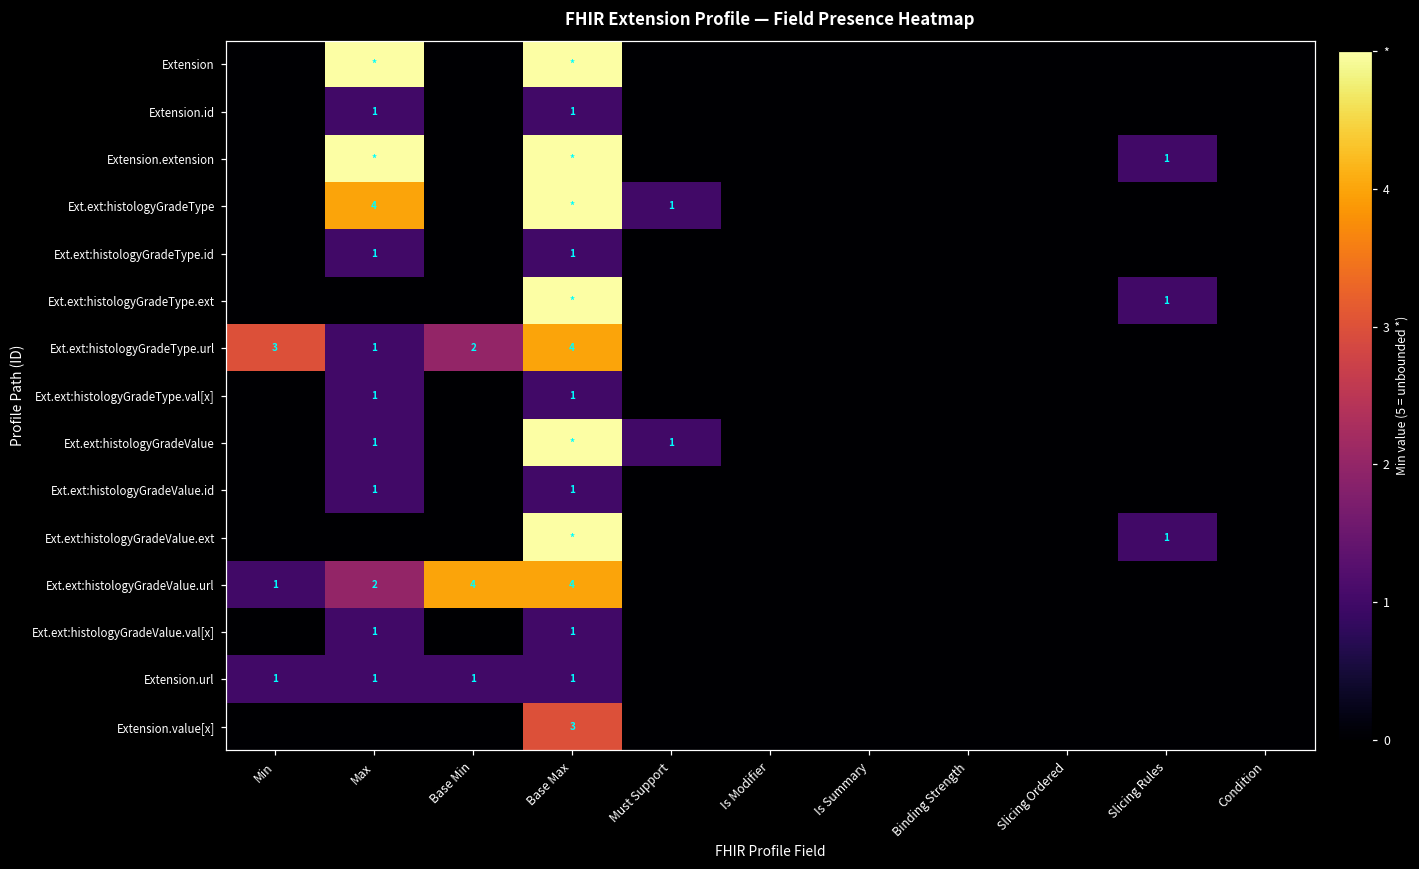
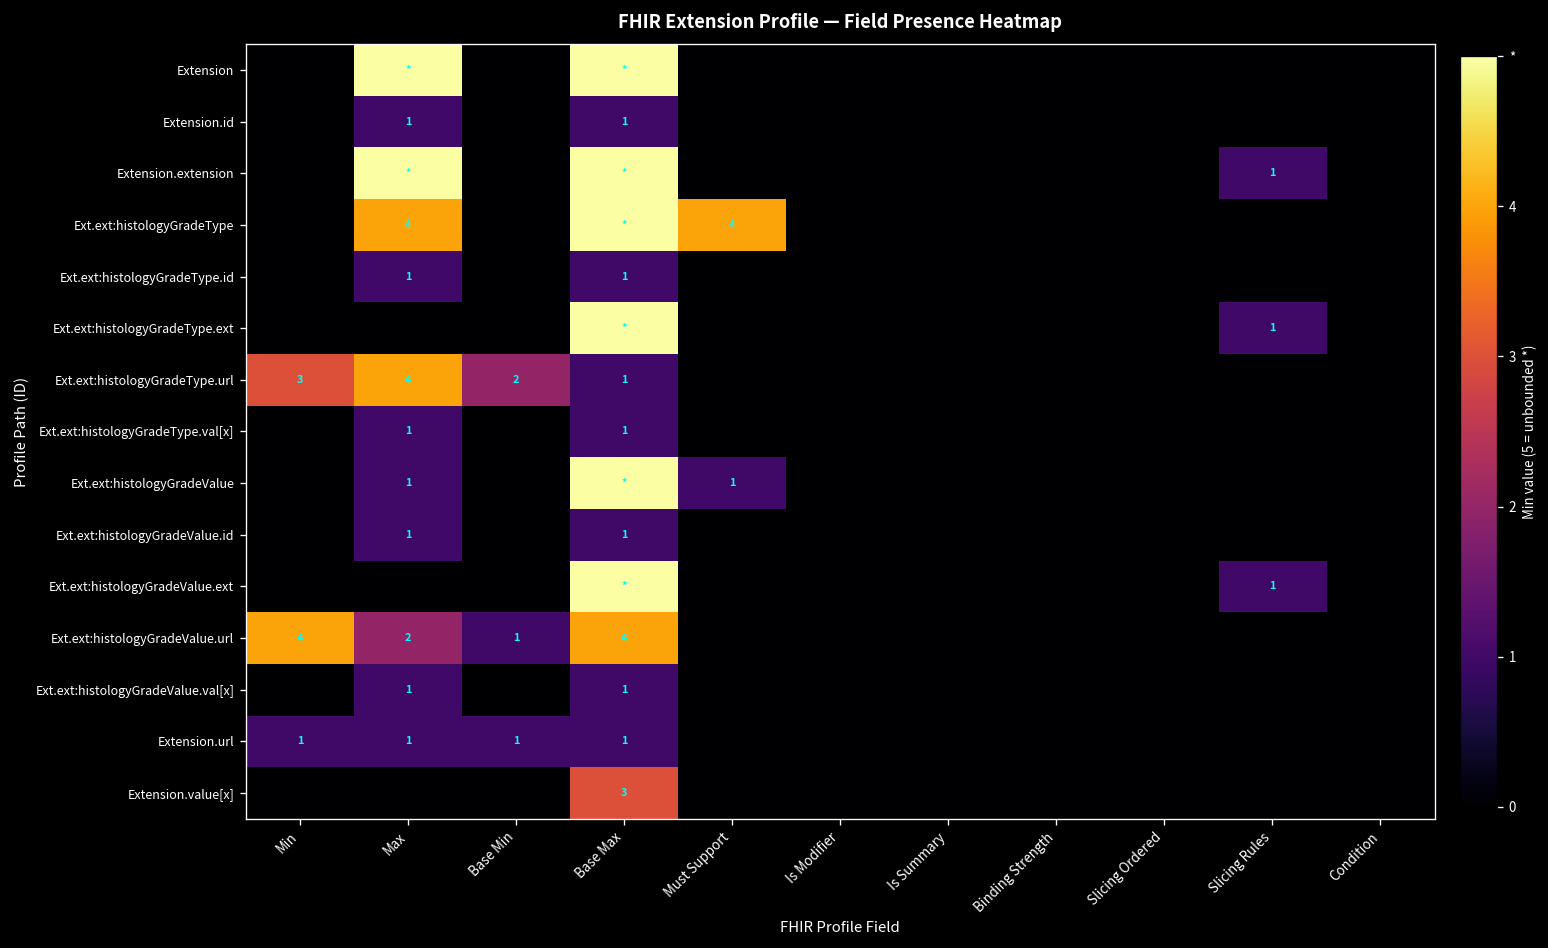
  {
    "Extension.id": {
      "Max": 1,
      "Base Max": 1
    },
    "Extension.extension": {
      "Slicing Rules": 1
    },
    "Ext.ext:histologyGradeType": {
      "Max": 4,
-     "Must Support": 1
+     "Must Support": 4
    },
    "Ext.ext:histologyGradeType.id": {
      "Max": 1,
      "Base Max": 1
    },
    "Ext.ext:histologyGradeType.ext": {
      "Slicing Rules": 1
    },
    "Ext.ext:histologyGradeType.url": {
      "Min": 3,
-     "Max": 1,
+     "Max": 4,
      "Base Min": 2,
-     "Base Max": 4
+     "Base Max": 1
    },
    "Ext.ext:histologyGradeType.val[x]": {
      "Max": 1,
      "Base Max": 1
    },
    "Ext.ext:histologyGradeValue": {
      "Max": 1,
      "Must Support": 1
    },
    "Ext.ext:histologyGradeValue.id": {
      "Max": 1,
      "Base Max": 1
    },
    "Ext.ext:histologyGradeValue.ext": {
      "Slicing Rules": 1
    },
    "Ext.ext:histologyGradeValue.url": {
-     "Min": 1,
+     "Min": 4,
      "Max": 2,
-     "Base Min": 4,
+     "Base Min": 1,
      "Base Max": 4
    },
    "Ext.ext:histologyGradeValue.val[x]": {
      "Max": 1,
      "Base Max": 1
    },
    "Extension.url": {
      "Min": 1,
      "Max": 1,
      "Base Min": 1,
      "Base Max": 1
    },
    "Extension.value[x]": {
      "Base Max": 3
    }
  }
